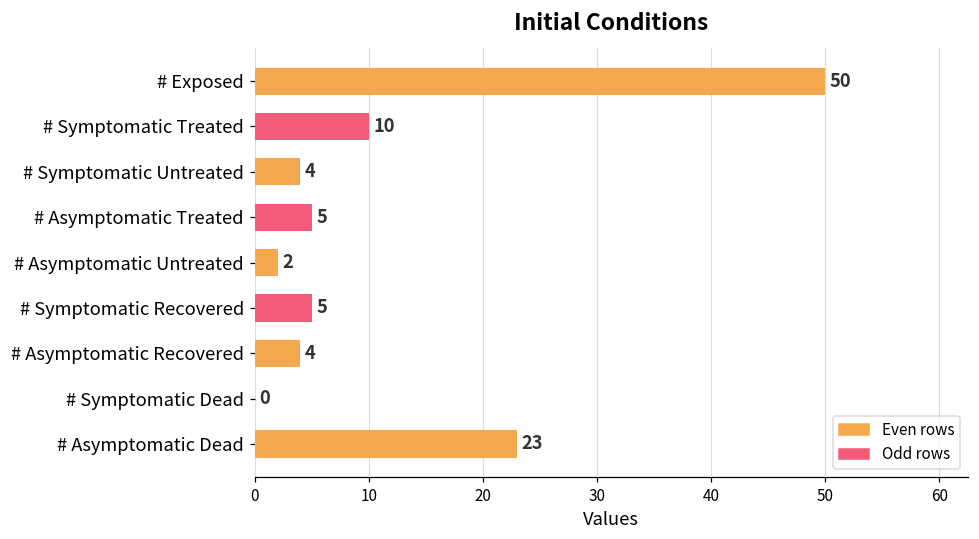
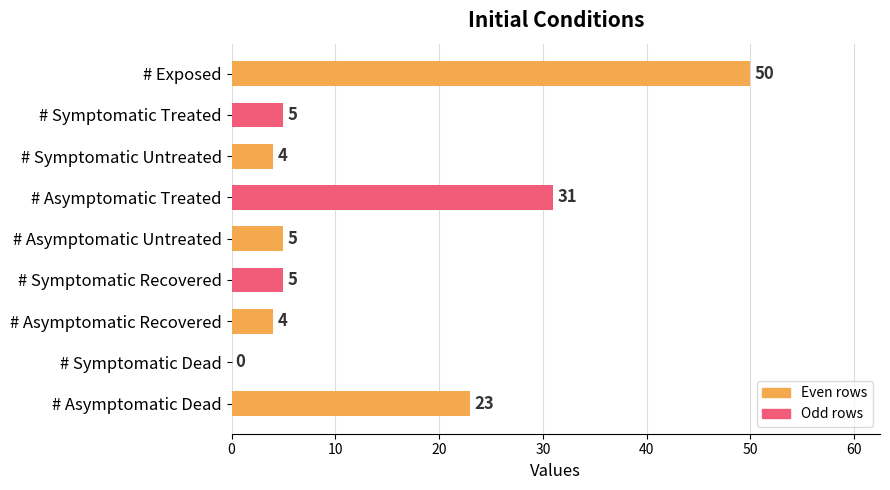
  {
    "# Exposed": 50,
-   "# Symptomatic Treated": 10,
+   "# Symptomatic Treated": 5,
    "# Symptomatic Untreated": 4,
-   "# Asymptomatic Treated": 5,
-   "# Asymptomatic Untreated": 2,
+   "# Asymptomatic Treated": 31,
+   "# Asymptomatic Untreated": 5,
    "# Symptomatic Recovered": 5,
    "# Asymptomatic Recovered": 4,
    "# Symptomatic Dead": 0,
    "# Asymptomatic Dead": 23
  }
